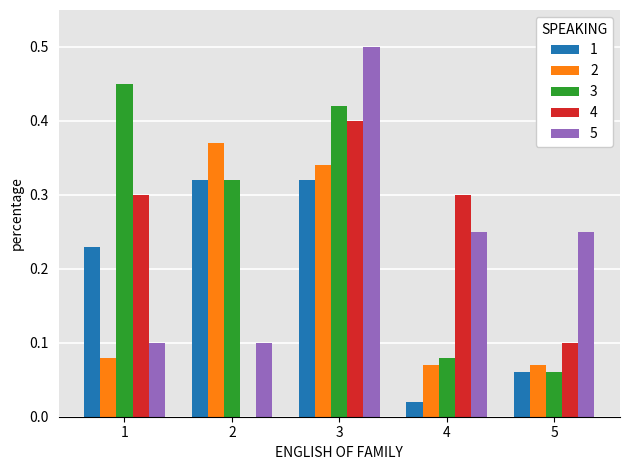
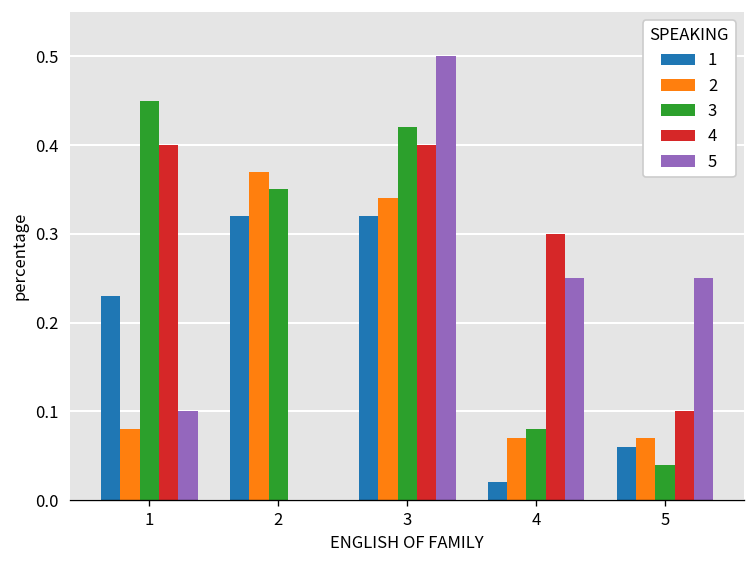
  {
    "1": {
      "1": 0.23,
      "2": 0.32,
      "3": 0.32,
      "4": 0.02,
      "5": 0.06
    },
    "2": {
      "1": 0.08,
      "2": 0.37,
      "3": 0.34,
      "4": 0.07,
      "5": 0.07
    },
    "3": {
      "1": 0.45,
-     "2": 0.32,
+     "2": 0.35,
      "3": 0.42,
      "4": 0.08,
-     "5": 0.06
+     "5": 0.04
    },
    "4": {
-     "1": 0.3,
+     "1": 0.4,
      "2": 0.0,
      "3": 0.4,
      "4": 0.3,
      "5": 0.1
    },
    "5": {
      "1": 0.1,
-     "2": 0.1,
+     "2": 0.0,
      "3": 0.5,
      "4": 0.25,
      "5": 0.25
    }
  }
